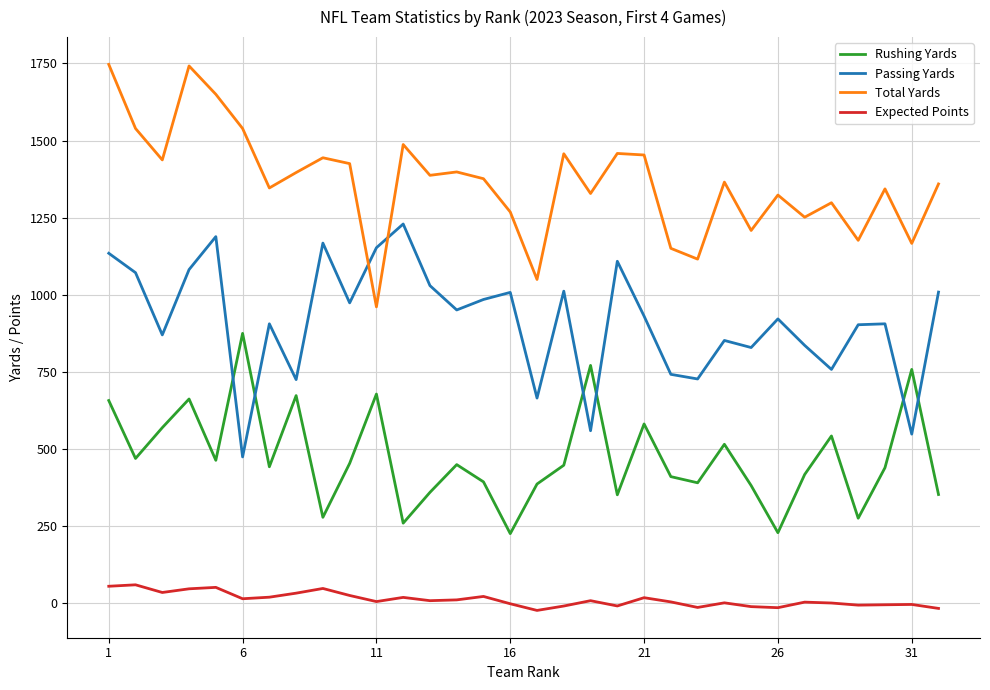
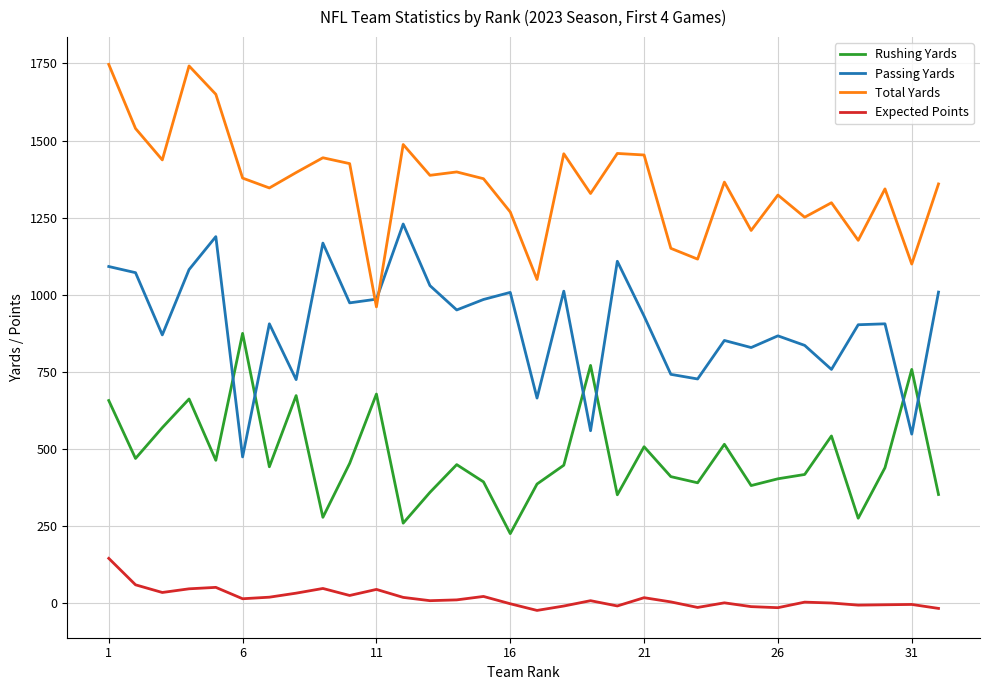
  {
    "Rushing Yards": {
      "1": 660,
      "6": 870,
      "11": 680,
      "16": 220,
-     "21": 580,
-     "26": 230,
+     "21": 510,
+     "26": 400,
      "31": 760
    },
    "Passing Yards": {
-     "1": 1130,
+     "1": 1090,
      "6": 470,
-     "11": 1150,
+     "11": 990,
      "16": 1010,
      "21": 930,
-     "26": 920,
+     "26": 870,
      "31": 550
    },
    "Total Yards": {
      "1": 1750,
-     "6": 1540,
+     "6": 1380,
      "11": 960,
      "16": 1270,
      "21": 1450,
      "26": 1320,
-     "31": 1170
+     "31": 1100
    },
    "Expected Points": {
-     "1": 50,
+     "1": 140,
      "6": 10,
-     "11": 0,
+     "11": 40,
      "16": 0,
      "21": 20,
      "26": -20,
      "31": -10
    }
  }
